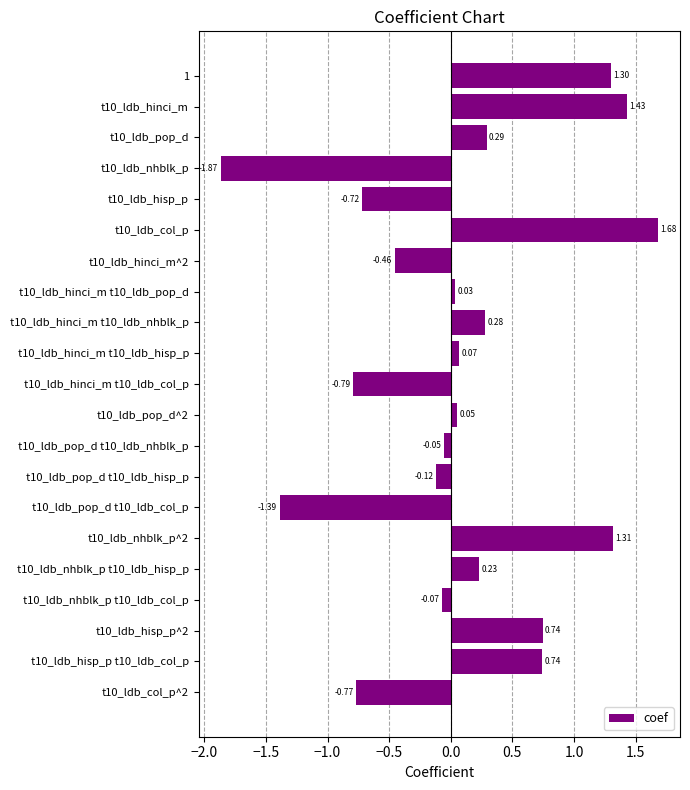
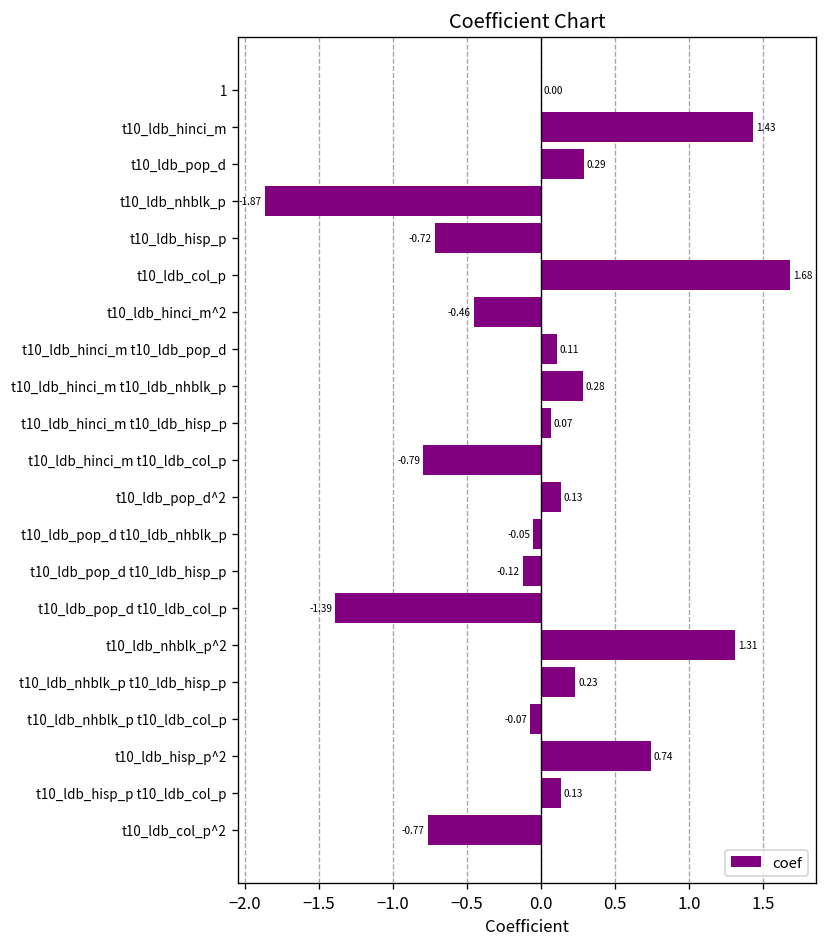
  {
-   "1": 1.30,
+   "1": 0.00,
    "t10_ldb_hinci_m": 1.43,
    "t10_ldb_pop_d": 0.29,
    "t10_ldb_nhblk_p": -1.87,
    "t10_ldb_hisp_p": -0.72,
    "t10_ldb_col_p": 1.68,
    "t10_ldb_hinci_m^2": -0.46,
-   "t10_ldb_hinci_m t10_ldb_pop_d": 0.03,
+   "t10_ldb_hinci_m t10_ldb_pop_d": 0.11,
    "t10_ldb_hinci_m t10_ldb_nhblk_p": 0.28,
    "t10_ldb_hinci_m t10_ldb_hisp_p": 0.07,
    "t10_ldb_hinci_m t10_ldb_col_p": -0.79,
-   "t10_ldb_pop_d^2": 0.05,
+   "t10_ldb_pop_d^2": 0.13,
    "t10_ldb_pop_d t10_ldb_nhblk_p": -0.05,
    "t10_ldb_pop_d t10_ldb_hisp_p": -0.12,
    "t10_ldb_pop_d t10_ldb_col_p": -1.39,
    "t10_ldb_nhblk_p^2": 1.31,
    "t10_ldb_nhblk_p t10_ldb_hisp_p": 0.23,
    "t10_ldb_nhblk_p t10_ldb_col_p": -0.07,
    "t10_ldb_hisp_p^2": 0.74,
-   "t10_ldb_hisp_p t10_ldb_col_p": 0.74,
+   "t10_ldb_hisp_p t10_ldb_col_p": 0.13,
    "t10_ldb_col_p^2": -0.77
  }
